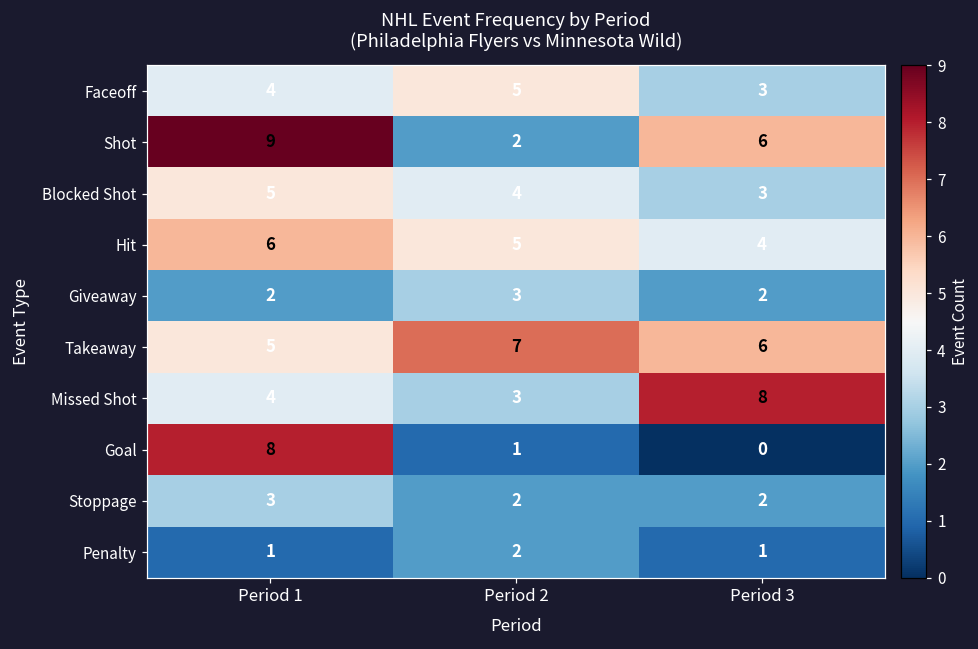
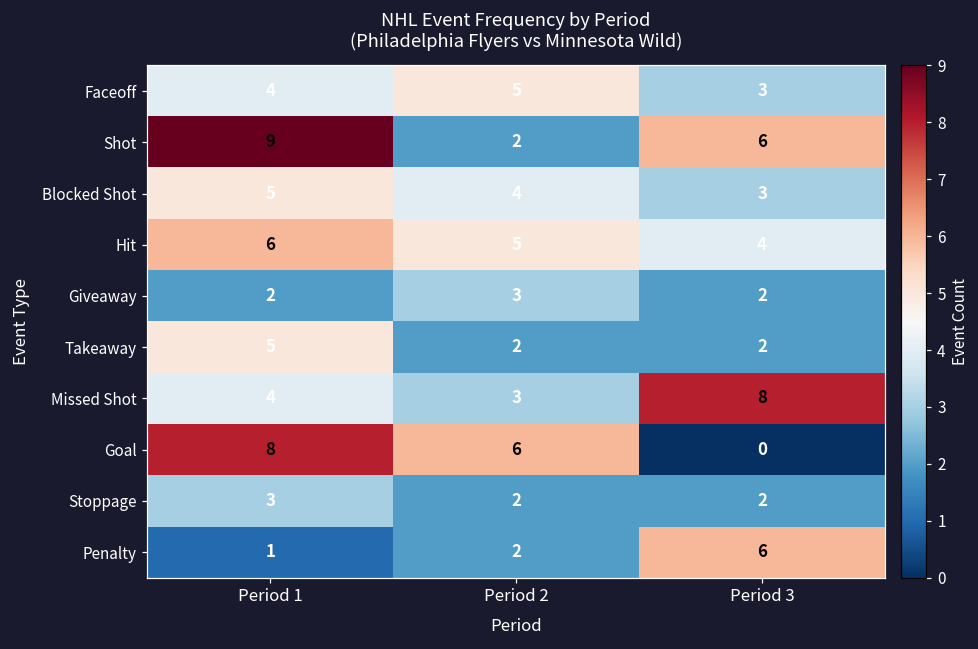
  {
    "Faceoff": {
      "Period 3": 3
    },
    "Shot": {
      "Period 1": 9,
      "Period 2": 2,
      "Period 3": 6
    },
    "Blocked Shot": {
      "Period 3": 3
    },
    "Hit": {
      "Period 1": 6
    },
    "Giveaway": {
      "Period 1": 2,
      "Period 2": 3,
      "Period 3": 2
    },
    "Takeaway": {
-     "Period 2": 7,
-     "Period 3": 6
+     "Period 2": 2,
+     "Period 3": 2
    },
    "Missed Shot": {
      "Period 2": 3,
      "Period 3": 8
    },
    "Goal": {
      "Period 1": 8,
-     "Period 2": 1,
+     "Period 2": 6,
      "Period 3": 0
    },
    "Stoppage": {
      "Period 1": 3,
      "Period 2": 2,
      "Period 3": 2
    },
    "Penalty": {
      "Period 1": 1,
      "Period 2": 2,
-     "Period 3": 1
+     "Period 3": 6
    }
  }
